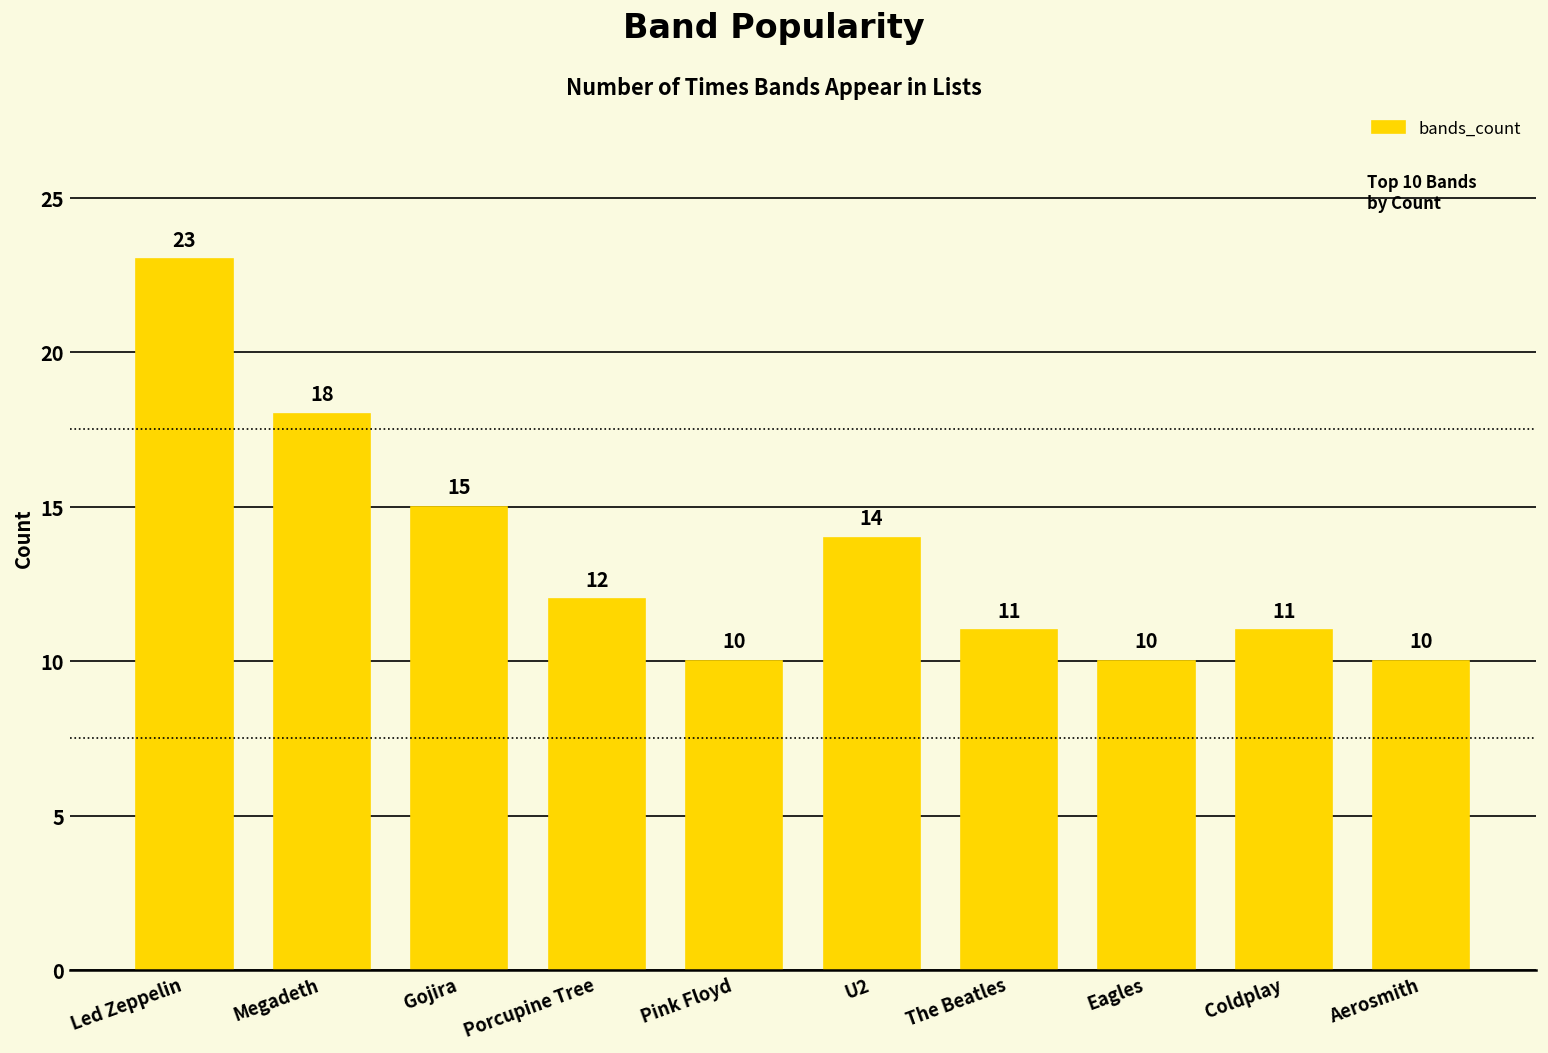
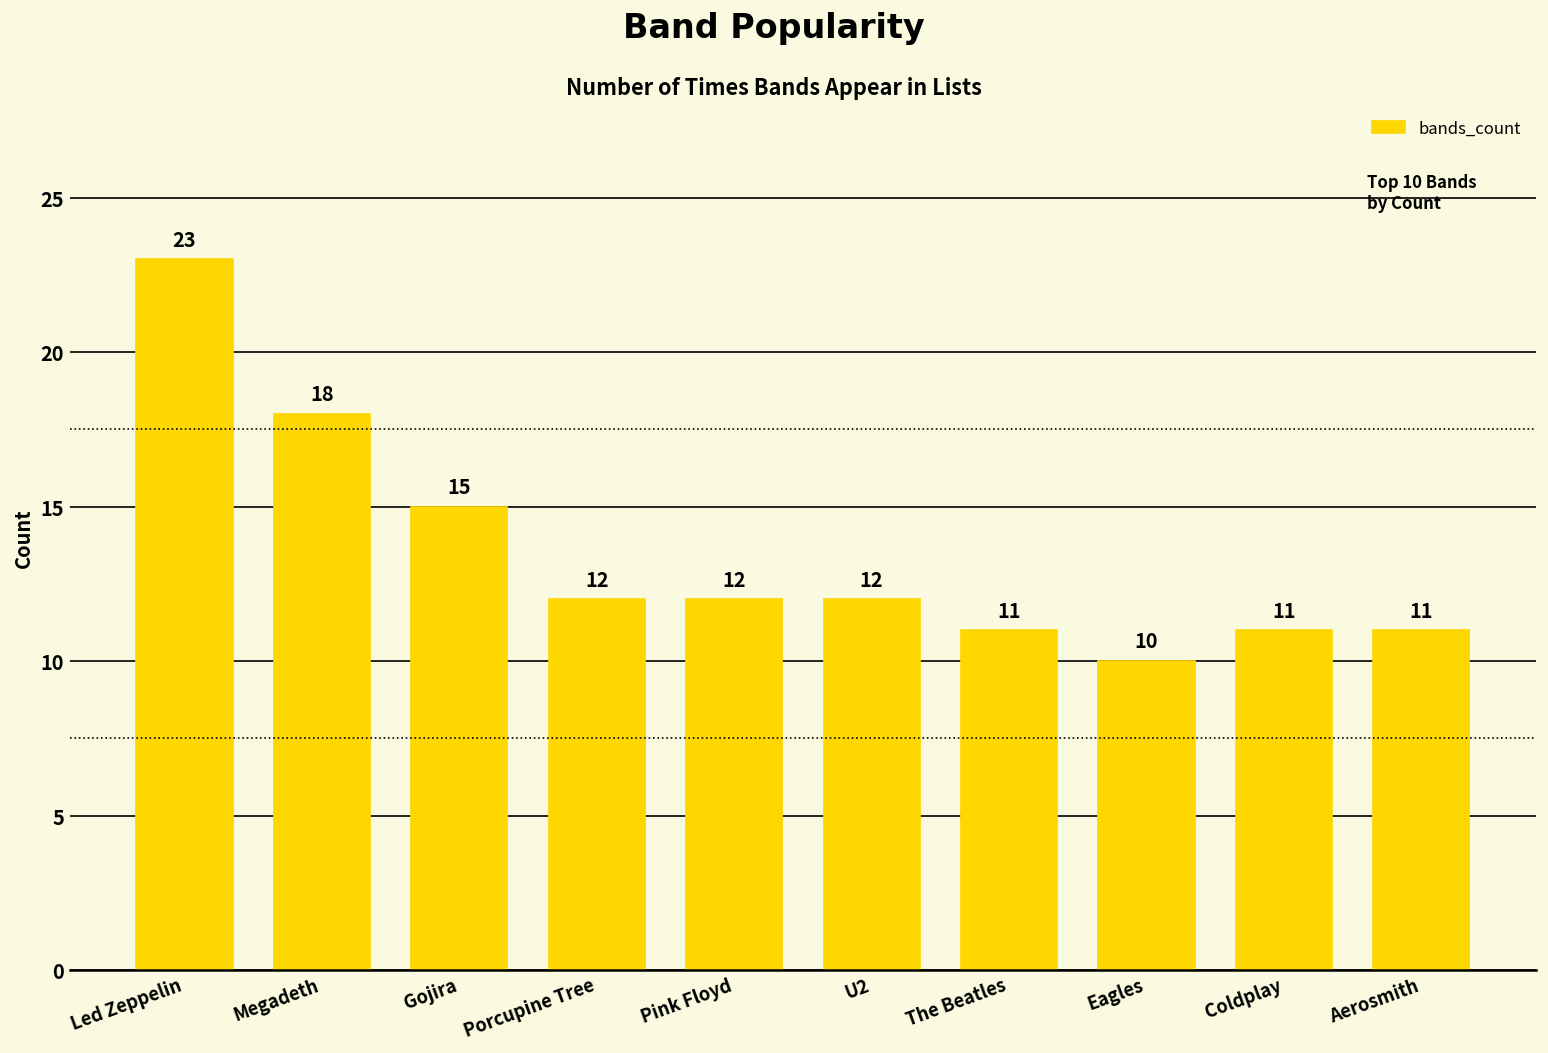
  {
    "Led Zeppelin": 23,
    "Megadeth": 18,
    "Gojira": 15,
    "Porcupine Tree": 12,
-   "Pink Floyd": 10,
-   "U2": 14,
+   "Pink Floyd": 12,
+   "U2": 12,
    "The Beatles": 11,
    "Eagles": 10,
    "Coldplay": 11,
-   "Aerosmith": 10
+   "Aerosmith": 11
  }
